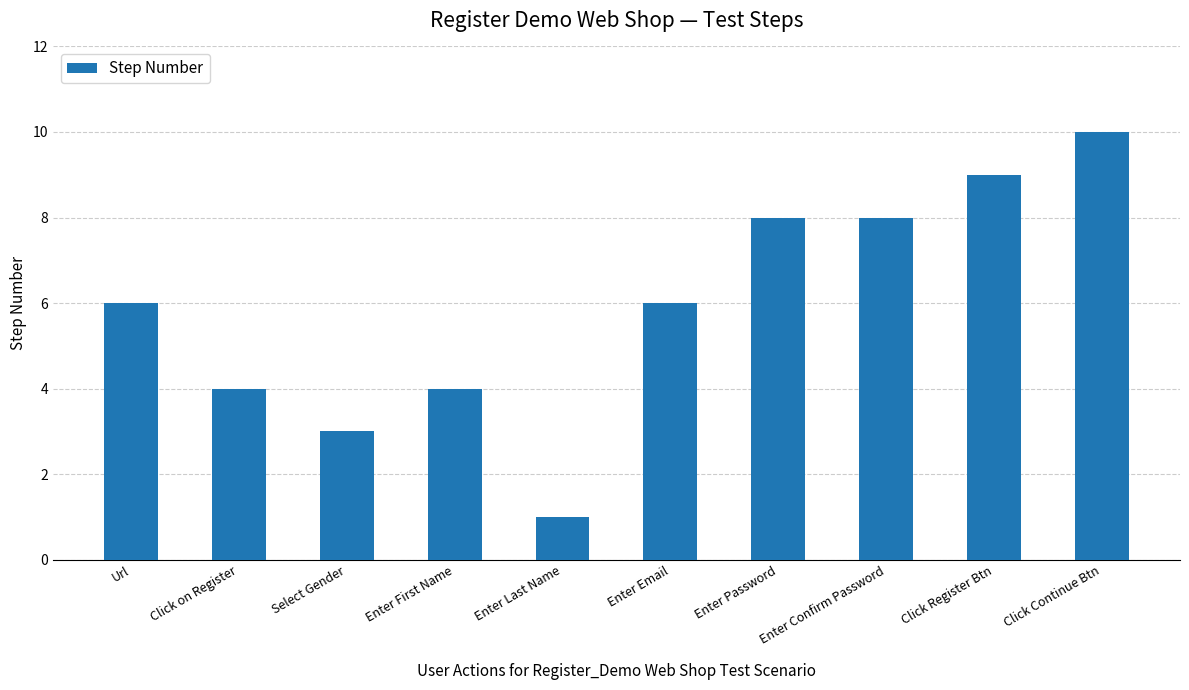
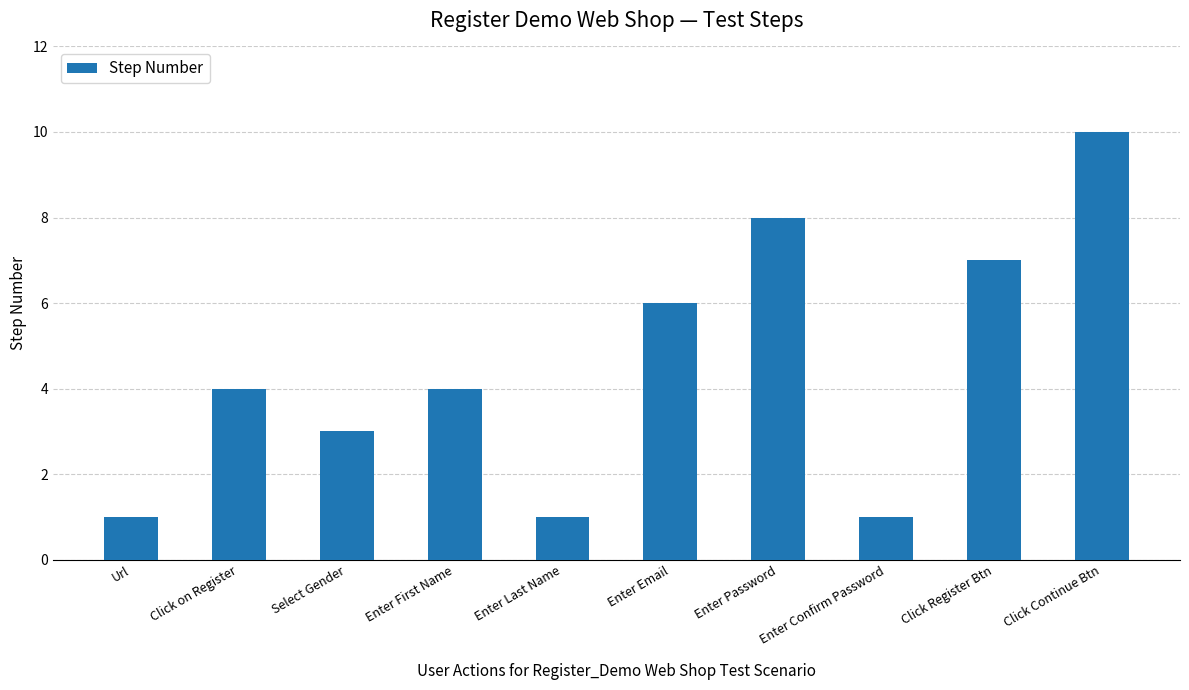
  {
-   "Url": 6,
+   "Url": 1,
    "Click on Register": 4,
    "Select Gender": 3,
    "Enter First Name": 4,
    "Enter Last Name": 1,
    "Enter Email": 6,
    "Enter Password": 8,
-   "Enter Confirm Password": 8,
-   "Click Register Btn": 9,
+   "Enter Confirm Password": 1,
+   "Click Register Btn": 7,
    "Click Continue Btn": 10
  }
